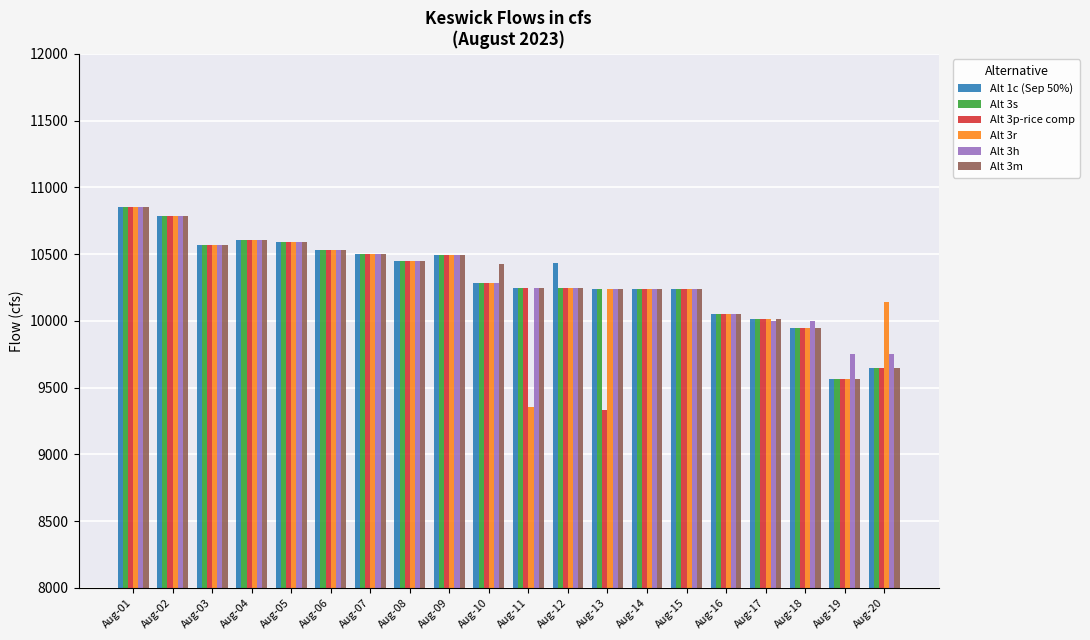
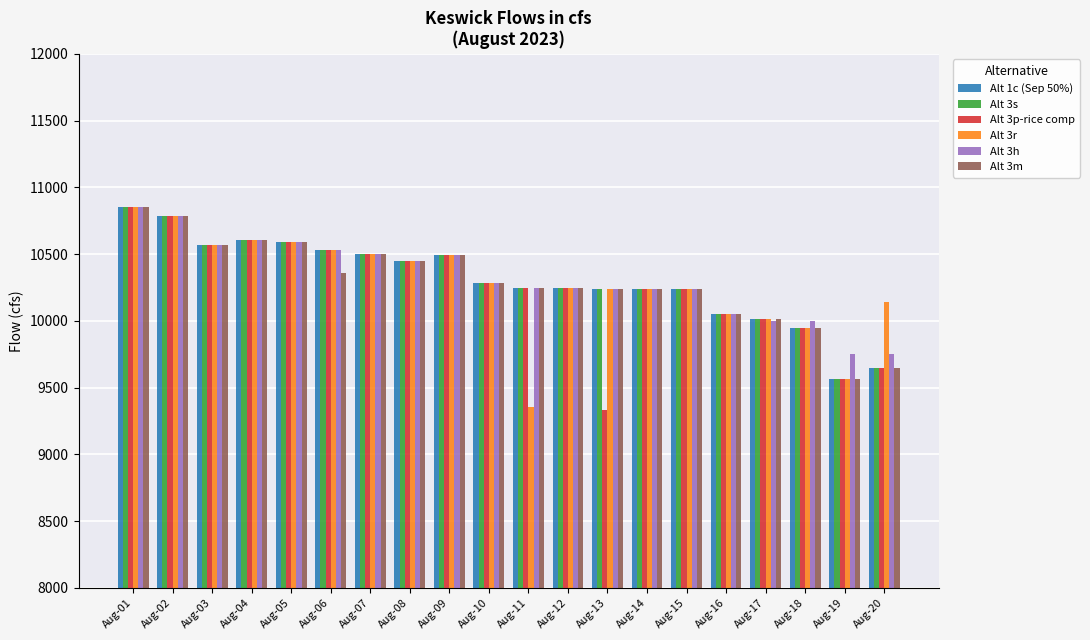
  {
    "Alt 1c (Sep 50%)": {
      "Aug-01": 10850,
      "Aug-02": 10780,
      "Aug-03": 10570,
      "Aug-04": 10600,
      "Aug-05": 10590,
      "Aug-06": 10530,
      "Aug-07": 10500,
      "Aug-08": 10450,
      "Aug-09": 10490,
      "Aug-10": 10280,
      "Aug-11": 10240,
-     "Aug-12": 10430,
+     "Aug-12": 10240,
      "Aug-13": 10240,
      "Aug-14": 10240,
      "Aug-15": 10240,
      "Aug-16": 10050,
      "Aug-17": 10010,
      "Aug-18": 9940,
      "Aug-19": 9560,
      "Aug-20": 9640
    },
    "Alt 3s": {
      "Aug-01": 10850,
      "Aug-02": 10780,
      "Aug-03": 10570,
      "Aug-04": 10600,
      "Aug-05": 10590,
      "Aug-06": 10530,
      "Aug-07": 10500,
      "Aug-08": 10450,
      "Aug-09": 10490,
      "Aug-10": 10280,
      "Aug-11": 10240,
      "Aug-12": 10240,
      "Aug-13": 10240,
      "Aug-14": 10240,
      "Aug-15": 10240,
      "Aug-16": 10050,
      "Aug-17": 10010,
      "Aug-18": 9940,
      "Aug-19": 9560,
      "Aug-20": 9640
    },
    "Alt 3p-rice comp": {
      "Aug-01": 10850,
      "Aug-02": 10780,
      "Aug-03": 10570,
      "Aug-04": 10600,
      "Aug-05": 10590,
      "Aug-06": 10530,
      "Aug-07": 10500,
      "Aug-08": 10450,
      "Aug-09": 10490,
      "Aug-10": 10280,
      "Aug-11": 10240,
      "Aug-12": 10240,
      "Aug-13": 9330,
      "Aug-14": 10240,
      "Aug-15": 10240,
      "Aug-16": 10050,
      "Aug-17": 10010,
      "Aug-18": 9940,
      "Aug-19": 9560,
      "Aug-20": 9640
    },
    "Alt 3r": {
      "Aug-01": 10850,
      "Aug-02": 10780,
      "Aug-03": 10570,
      "Aug-04": 10600,
      "Aug-05": 10590,
      "Aug-06": 10530,
      "Aug-07": 10500,
      "Aug-08": 10450,
      "Aug-09": 10490,
      "Aug-10": 10280,
      "Aug-11": 9350,
      "Aug-12": 10240,
      "Aug-13": 10240,
      "Aug-14": 10240,
      "Aug-15": 10240,
      "Aug-16": 10050,
      "Aug-17": 10010,
      "Aug-18": 9940,
      "Aug-19": 9560,
      "Aug-20": 10140
    },
    "Alt 3h": {
      "Aug-01": 10850,
      "Aug-02": 10780,
      "Aug-03": 10570,
      "Aug-04": 10600,
      "Aug-05": 10590,
      "Aug-06": 10530,
      "Aug-07": 10500,
      "Aug-08": 10450,
      "Aug-09": 10490,
      "Aug-10": 10280,
      "Aug-11": 10240,
      "Aug-12": 10240,
      "Aug-13": 10240,
      "Aug-14": 10240,
      "Aug-15": 10240,
      "Aug-16": 10050,
      "Aug-17": 10000,
      "Aug-18": 10000,
      "Aug-19": 9750,
      "Aug-20": 9750
    },
    "Alt 3m": {
      "Aug-01": 10850,
      "Aug-02": 10780,
      "Aug-03": 10570,
      "Aug-04": 10600,
      "Aug-05": 10590,
-     "Aug-06": 10530,
+     "Aug-06": 10360,
      "Aug-07": 10500,
      "Aug-08": 10450,
      "Aug-09": 10490,
-     "Aug-10": 10420,
+     "Aug-10": 10280,
      "Aug-11": 10240,
      "Aug-12": 10240,
      "Aug-13": 10240,
      "Aug-14": 10240,
      "Aug-15": 10240,
      "Aug-16": 10050,
      "Aug-17": 10010,
      "Aug-18": 9940,
      "Aug-19": 9560,
      "Aug-20": 9640
    }
  }
